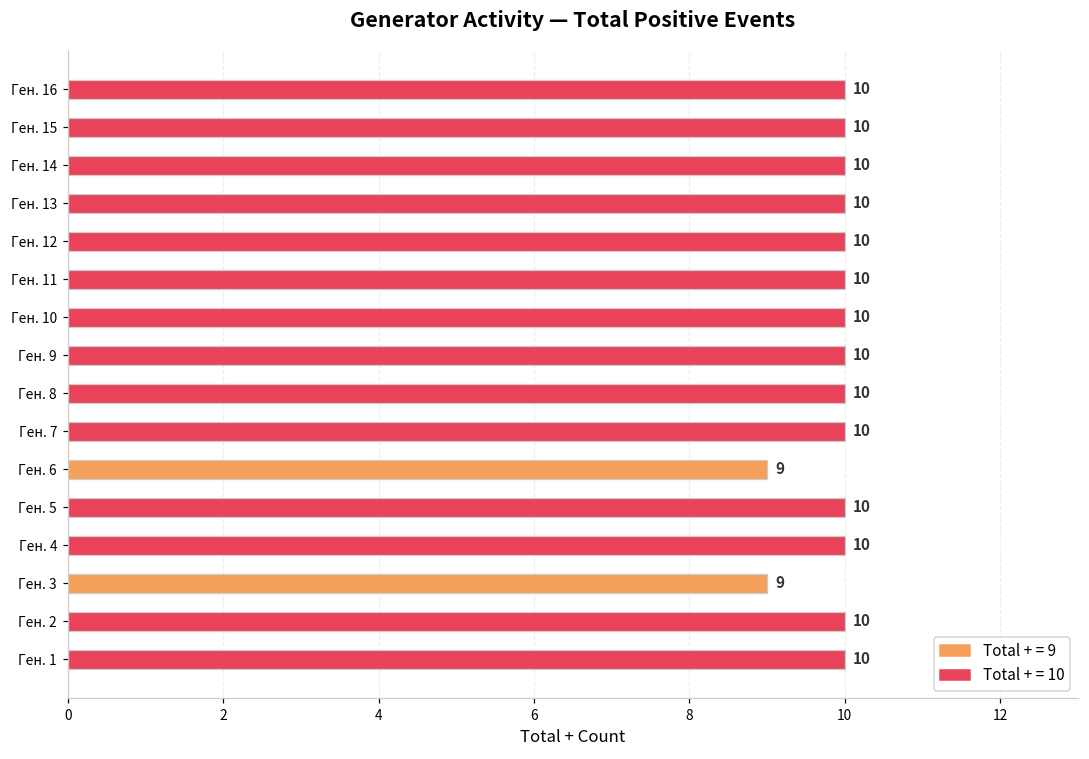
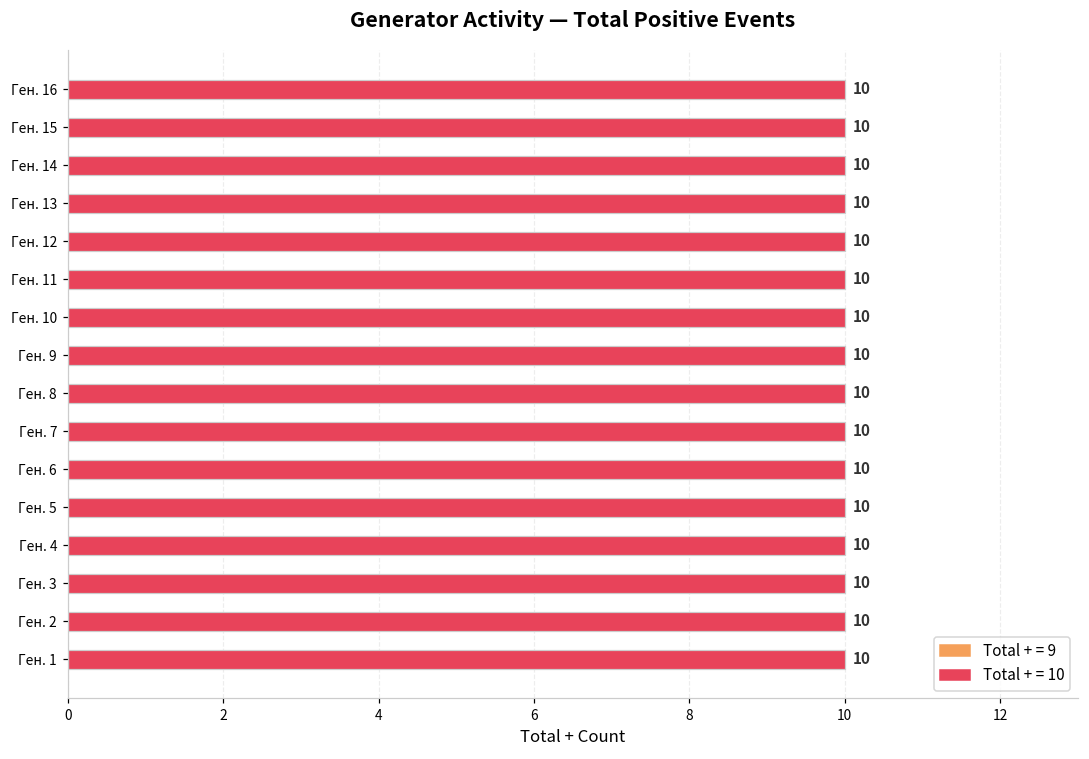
  {
    "Ген. 16": 10,
    "Ген. 15": 10,
    "Ген. 14": 10,
    "Ген. 13": 10,
    "Ген. 12": 10,
    "Ген. 11": 10,
    "Ген. 10": 10,
    "Ген. 9": 10,
    "Ген. 8": 10,
    "Ген. 7": 10,
-   "Ген. 6": 9,
+   "Ген. 6": 10,
    "Ген. 5": 10,
    "Ген. 4": 10,
-   "Ген. 3": 9,
+   "Ген. 3": 10,
    "Ген. 2": 10,
    "Ген. 1": 10
  }
